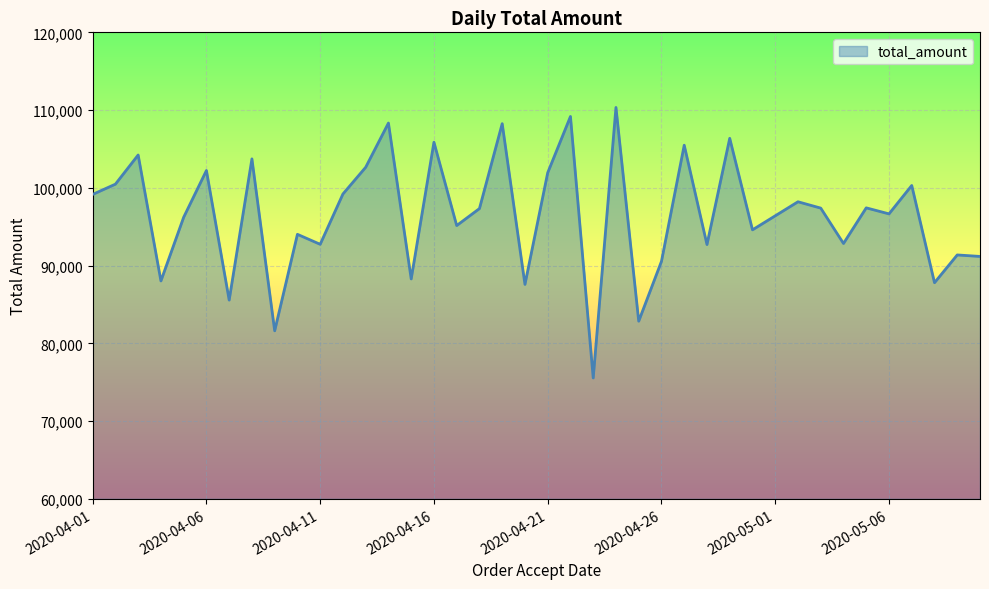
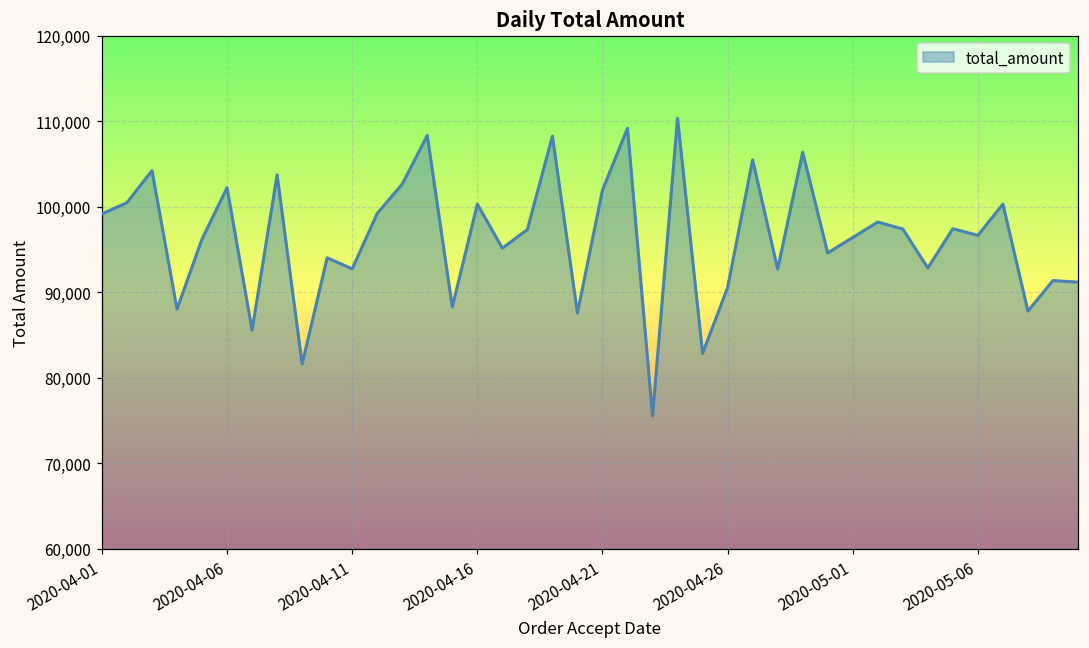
  {
    "2020-04-01": "99,000",
    "2020-04-06": "102,000",
    "2020-04-11": "93,000",
-   "2020-04-16": "106,000",
+   "2020-04-16": "100,000",
    "2020-04-21": "102,000",
    "2020-04-26": "91,000",
    "2020-05-01": "96,000",
    "2020-05-06": "97,000"
  }
